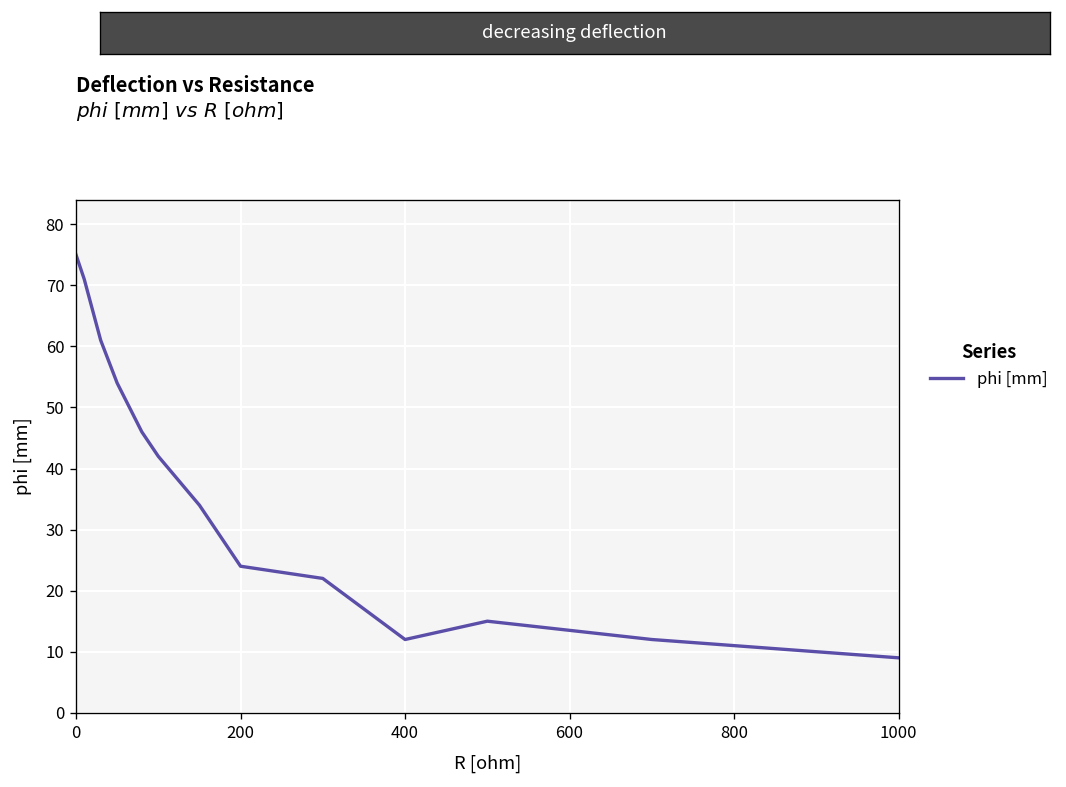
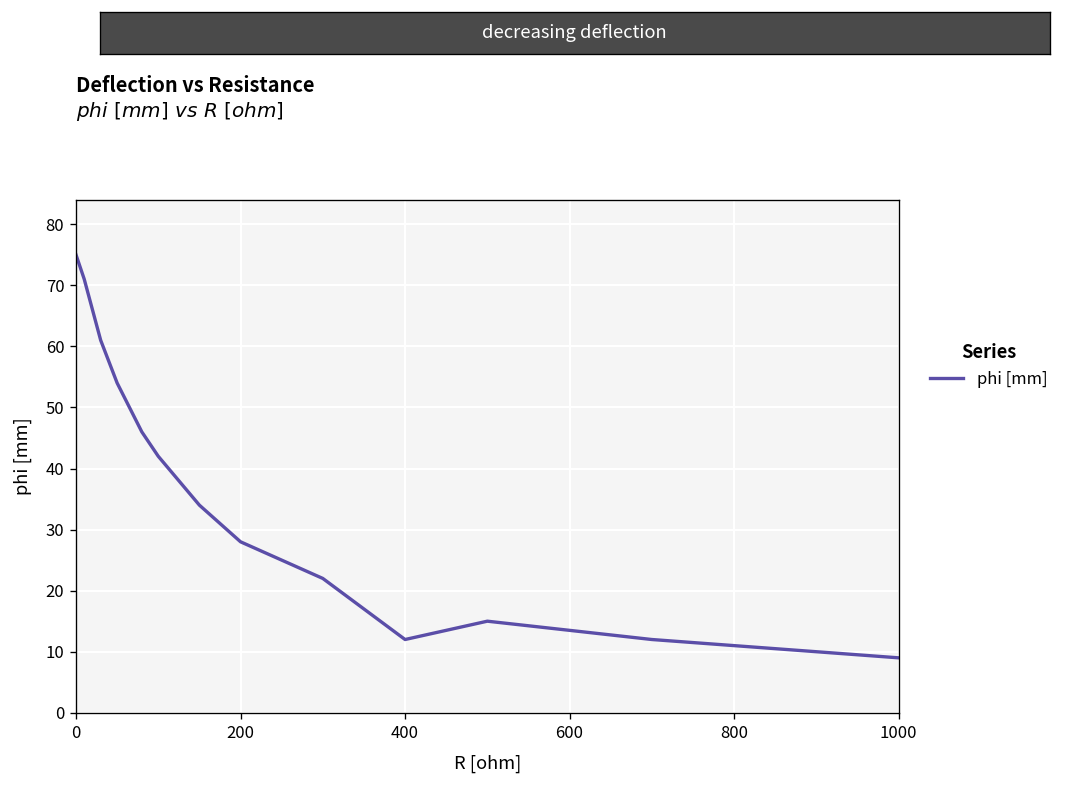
  {
    "0": 75,
-   "200": 24,
+   "200": 28,
    "400": 12,
    "1000": 9
  }
